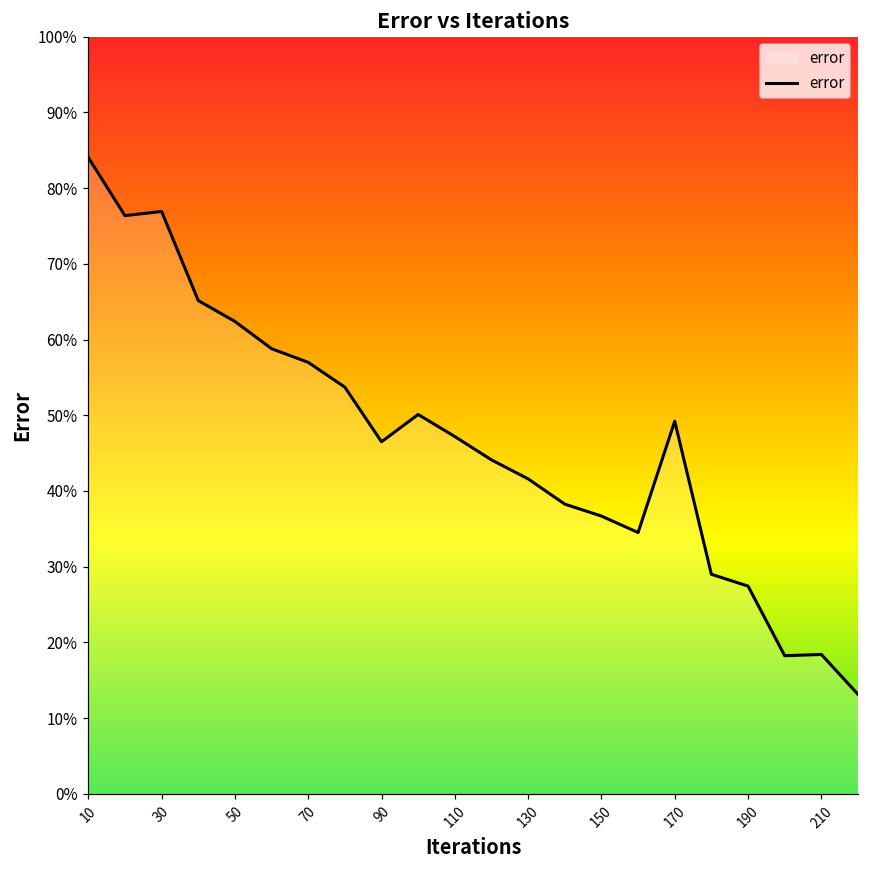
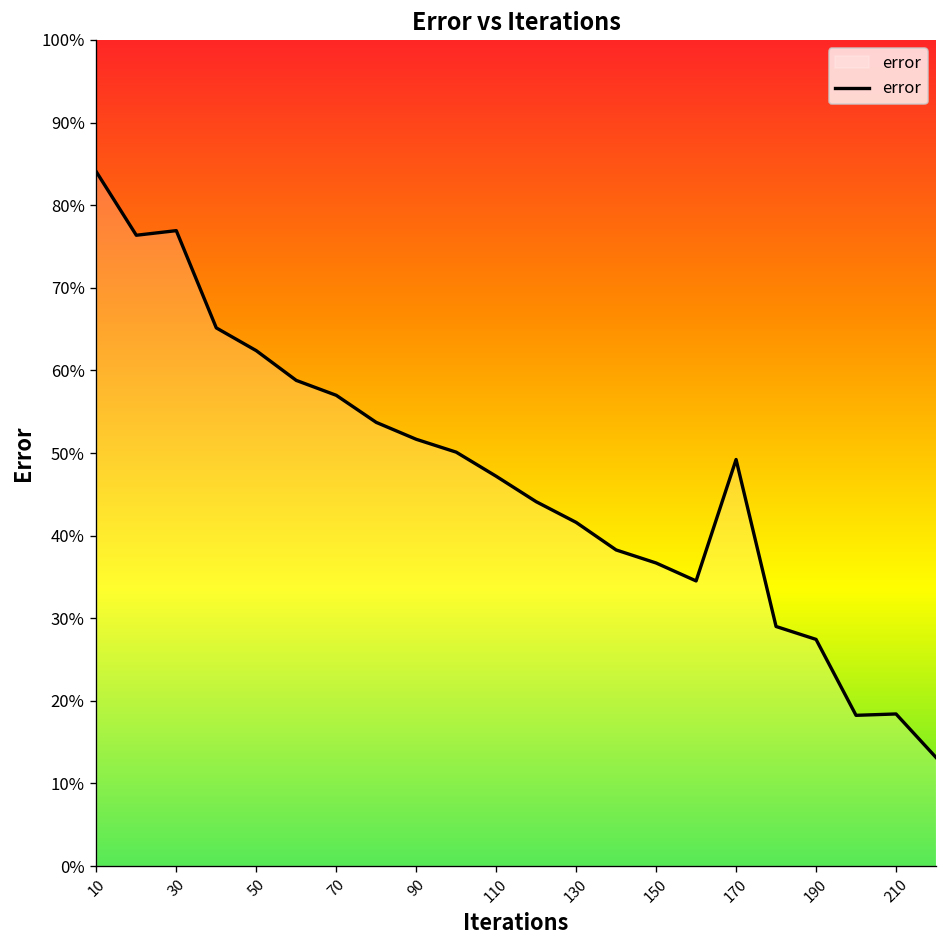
  {
    "10": "84%",
    "30": "77%",
    "50": "62%",
    "70": "57%",
-   "90": "46%",
+   "90": "52%",
    "110": "47%",
    "130": "42%",
    "150": "37%",
    "170": "49%",
    "190": "27%",
    "210": "18%"
  }
